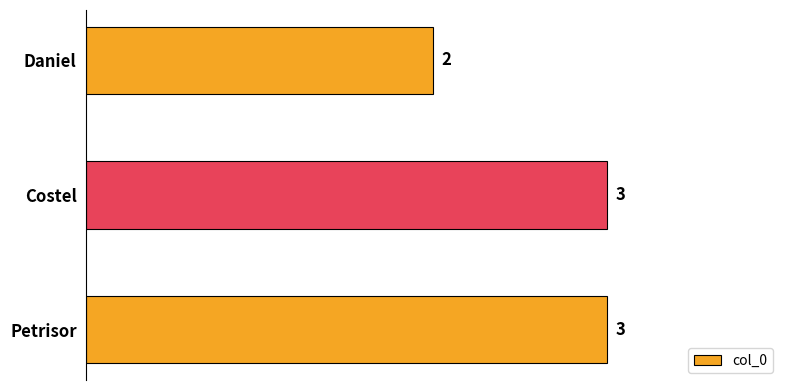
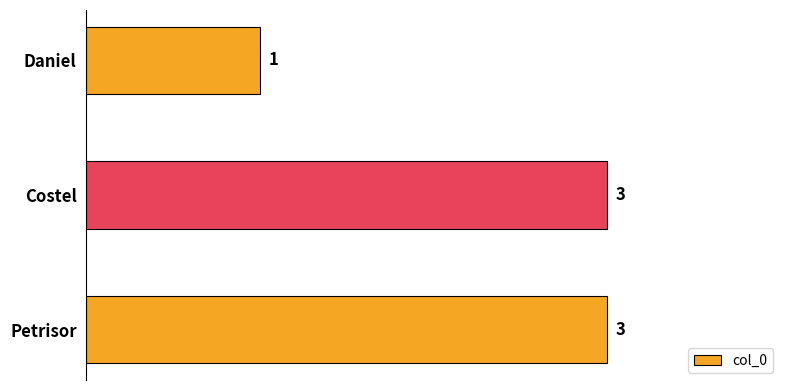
  {
-   "Daniel": 2,
+   "Daniel": 1,
    "Costel": 3,
    "Petrisor": 3
  }
